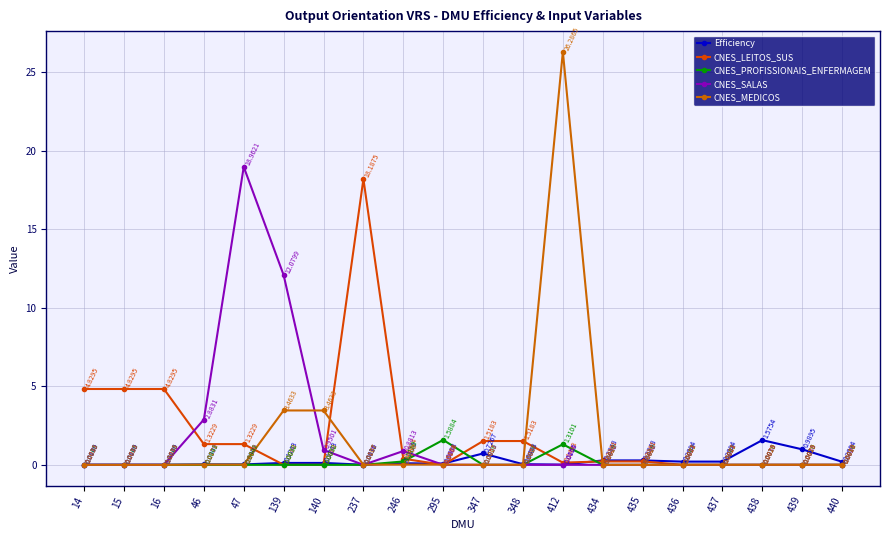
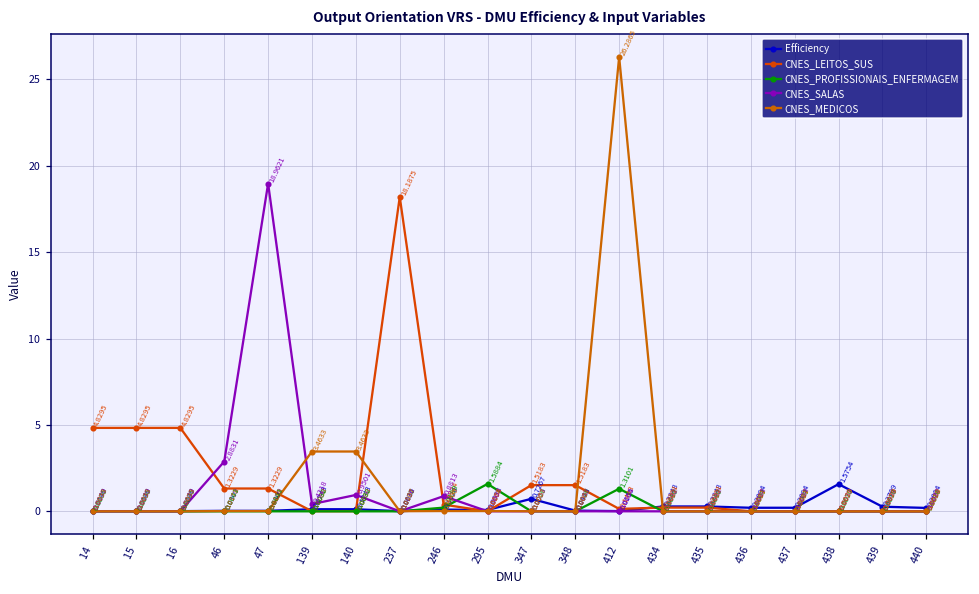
  {
    "Efficiency": {
      "438": 1.5754,
-     "439": 0.9895
+     "439": 0.2709
    },
    "CNES_PROFISSIONAIS_ENFERMAGEM": {
      "295": 1.5884
    },
    "CNES_SALAS": {
      "46": 2.8831,
      "47": 18.9621,
-     "139": 12.0799
+     "139": 0.4218
    }
  }
